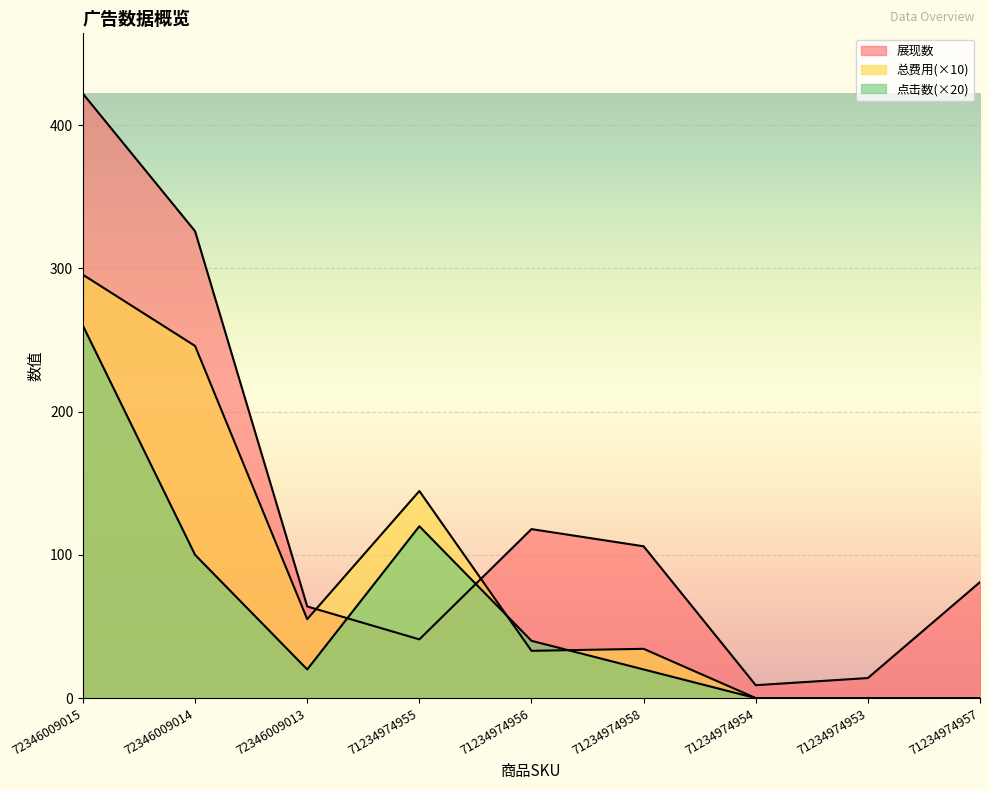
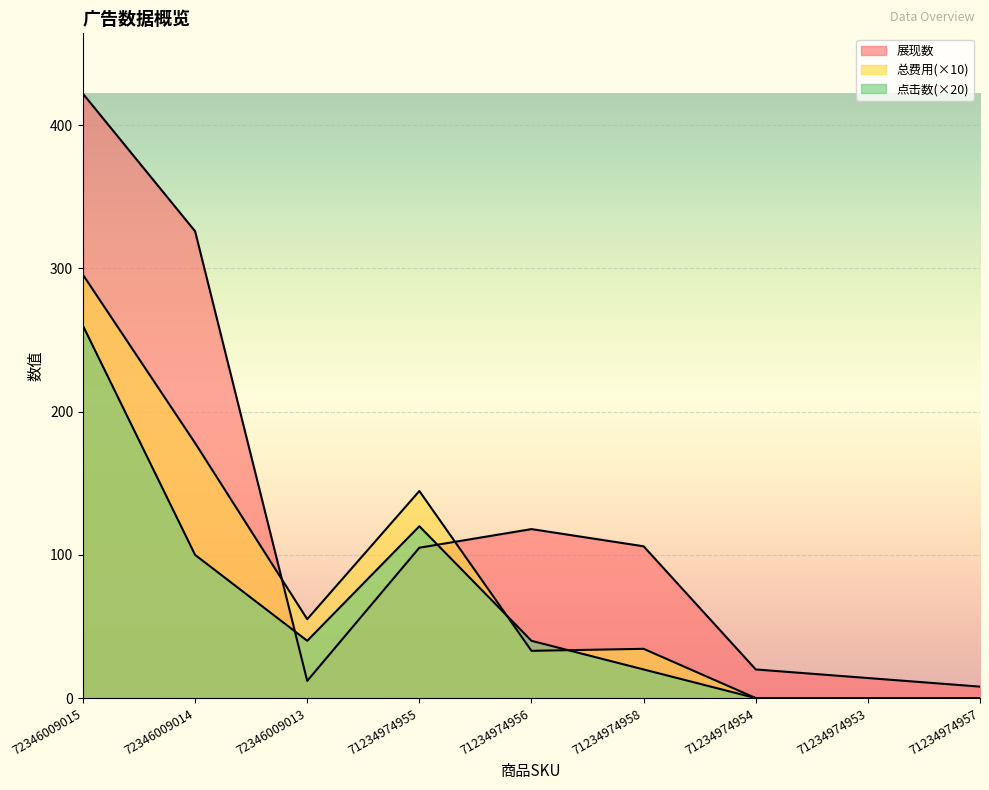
  {
    "展现数": {
      "72346009015": 422,
      "72346009014": 326,
-     "72346009013": 64,
-     "71234974955": 41,
+     "72346009013": 12,
+     "71234974955": 105,
      "71234974956": 118,
      "71234974958": 106,
-     "71234974954": 9,
+     "71234974954": 20,
      "71234974953": 14,
-     "71234974957": 81
+     "71234974957": 8
    },
    "总费用(×10)": {
      "72346009015": 296,
-     "72346009014": 246,
+     "72346009014": 178,
      "72346009013": 55,
      "71234974955": 145,
      "71234974956": 33,
      "71234974958": 34
    },
    "点击数(×20)": {
      "72346009015": 260,
      "72346009014": 100,
-     "72346009013": 20,
+     "72346009013": 40,
      "71234974955": 120,
      "71234974956": 40,
      "71234974958": 20
    }
  }
